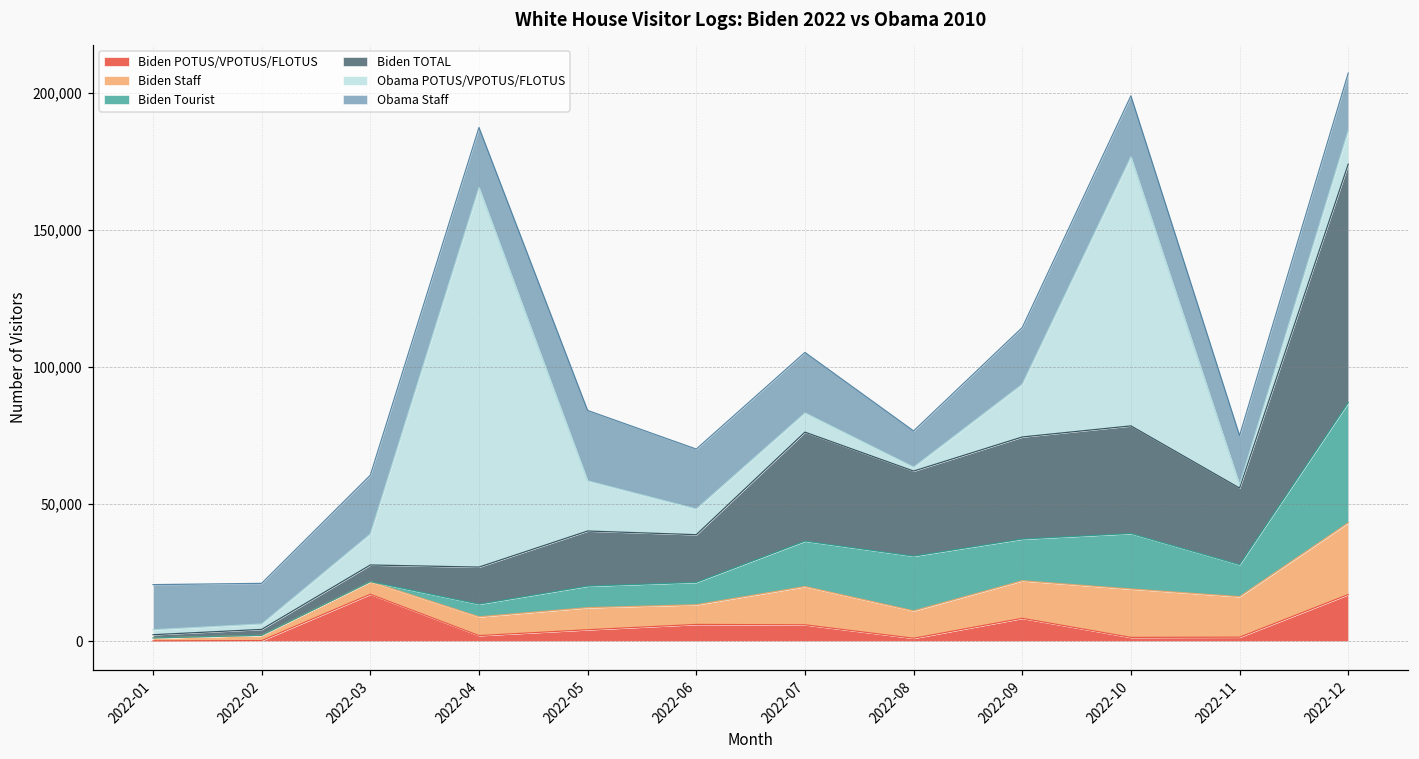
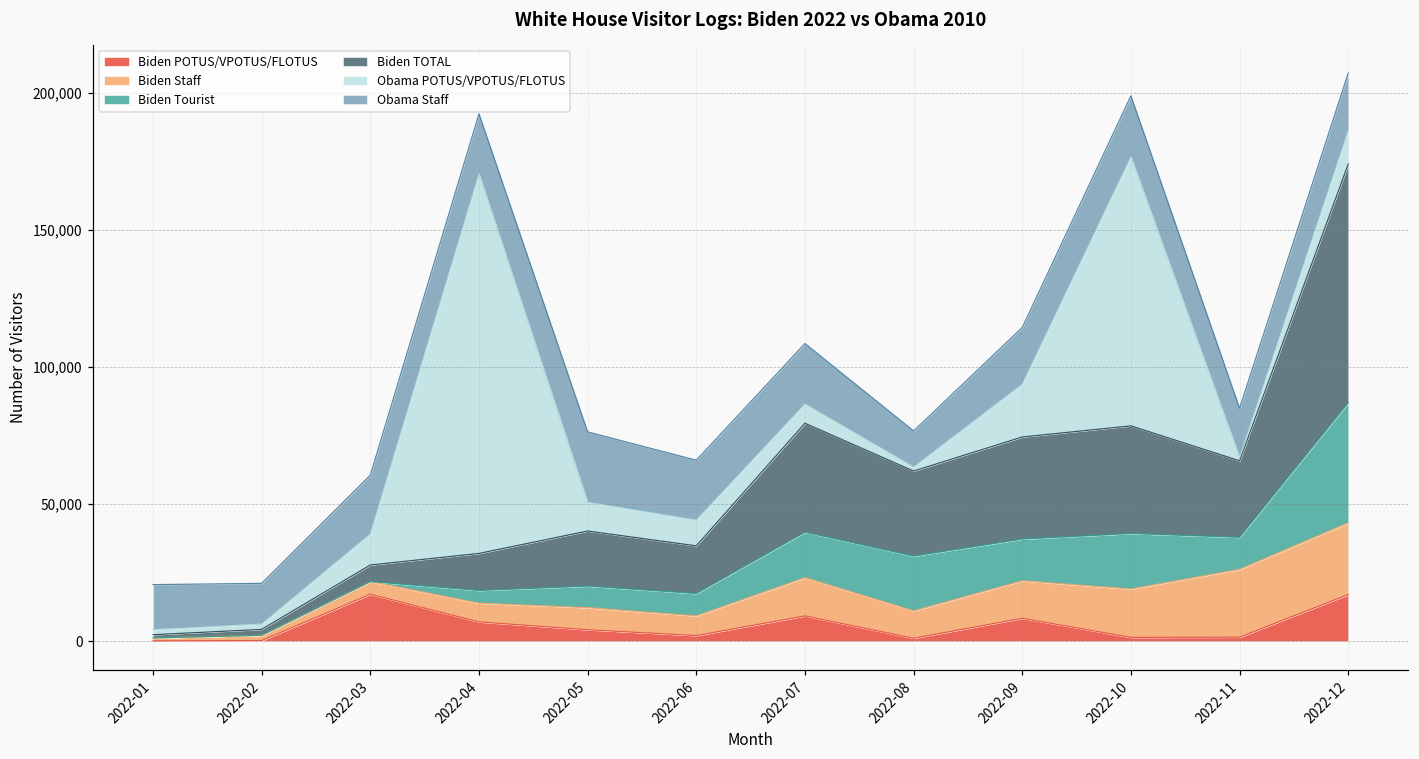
  {
    "Biden POTUS/VPOTUS/FLOTUS": {
      "2022-01": "0",
      "2022-02": "0",
      "2022-03": "17,000",
-     "2022-04": "2,000",
+     "2022-04": "7,000",
      "2022-05": "4,000",
-     "2022-06": "6,000",
-     "2022-07": "6,000",
+     "2022-06": "2,000",
+     "2022-07": "9,000",
      "2022-08": "1,000",
      "2022-09": "8,000",
      "2022-10": "1,000",
      "2022-11": "1,000",
      "2022-12": "17,000"
    },
    "Biden Staff": {
      "2022-04": "7,000",
      "2022-05": "8,000",
      "2022-06": "7,000",
      "2022-07": "14,000",
      "2022-08": "10,000",
      "2022-09": "14,000",
      "2022-10": "18,000",
-     "2022-11": "15,000",
+     "2022-11": "25,000",
      "2022-12": "26,000"
    },
    "Biden TOTAL": {
      "2022-01": "1,000",
      "2022-02": "2,000",
      "2022-03": "6,000",
      "2022-04": "14,000",
      "2022-05": "20,000",
      "2022-06": "17,000",
      "2022-07": "40,000",
      "2022-08": "31,000",
      "2022-09": "37,000",
      "2022-10": "39,000",
      "2022-11": "28,000",
      "2022-12": "87,000"
    },
    "Obama POTUS/VPOTUS/FLOTUS": {
      "2022-01": "2,000",
      "2022-02": "2,000",
      "2022-03": "11,000",
      "2022-04": "138,000",
-     "2022-05": "18,000",
+     "2022-05": "10,000",
      "2022-06": "9,000",
      "2022-07": "7,000",
      "2022-08": "1,000",
      "2022-09": "19,000",
      "2022-10": "98,000",
      "2022-11": "1,000",
      "2022-12": "12,000"
    }
  }
